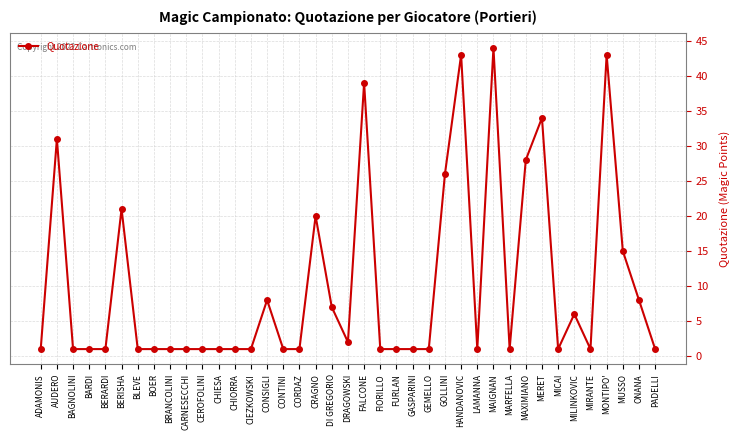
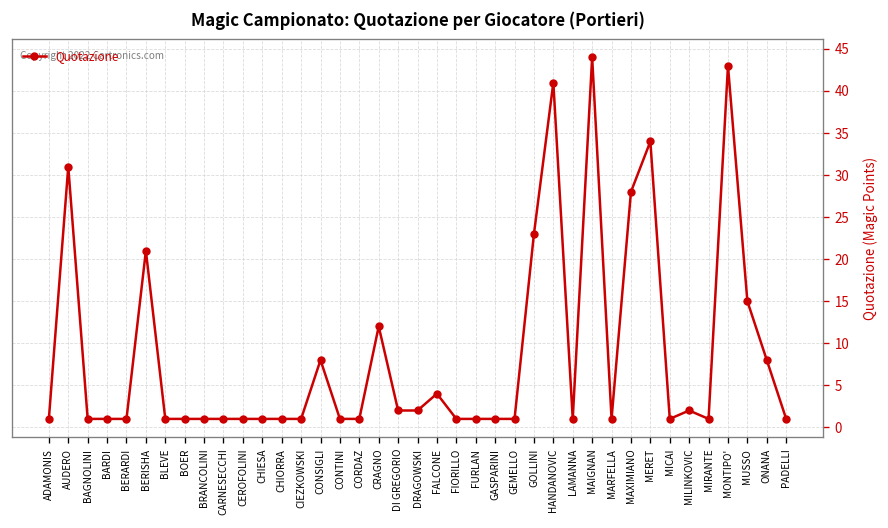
  {
    "ADAMONIS": 1,
    "AUDERO": 31,
    "BAGNOLINI": 1,
    "BARDI": 1,
    "BERARDI": 1,
    "BERISHA": 21,
    "BLEVE": 1,
    "BOER": 1,
    "BRANCOLINI": 1,
    "CARNESECCHI": 1,
    "CEROFOLINI": 1,
    "CHIESA": 1,
    "CHIORRA": 1,
    "CIEZKOWSKI": 1,
    "CONSIGLI": 8,
    "CONTINI": 1,
    "CORDAZ": 1,
-   "CRAGNO": 20,
-   "DI GREGORIO": 7,
+   "CRAGNO": 12,
+   "DI GREGORIO": 2,
    "DRAGOWSKI": 2,
-   "FALCONE": 39,
+   "FALCONE": 4,
    "FIORILLO": 1,
    "FURLAN": 1,
    "GASPARINI": 1,
    "GEMELLO": 1,
-   "GOLLINI": 26,
-   "HANDANOVIC": 43,
+   "GOLLINI": 23,
+   "HANDANOVIC": 41,
    "LAMANNA": 1,
    "MAIGNAN": 44,
    "MARFELLA": 1,
    "MAXIMIANO": 28,
    "MERET": 34,
    "MICAI": 1,
-   "MILINKOVIC": 6,
+   "MILINKOVIC": 2,
    "MIRANTE": 1,
    "MONTIPO'": 43,
    "MUSSO": 15,
    "ONANA": 8,
    "PADELLI": 1
  }
